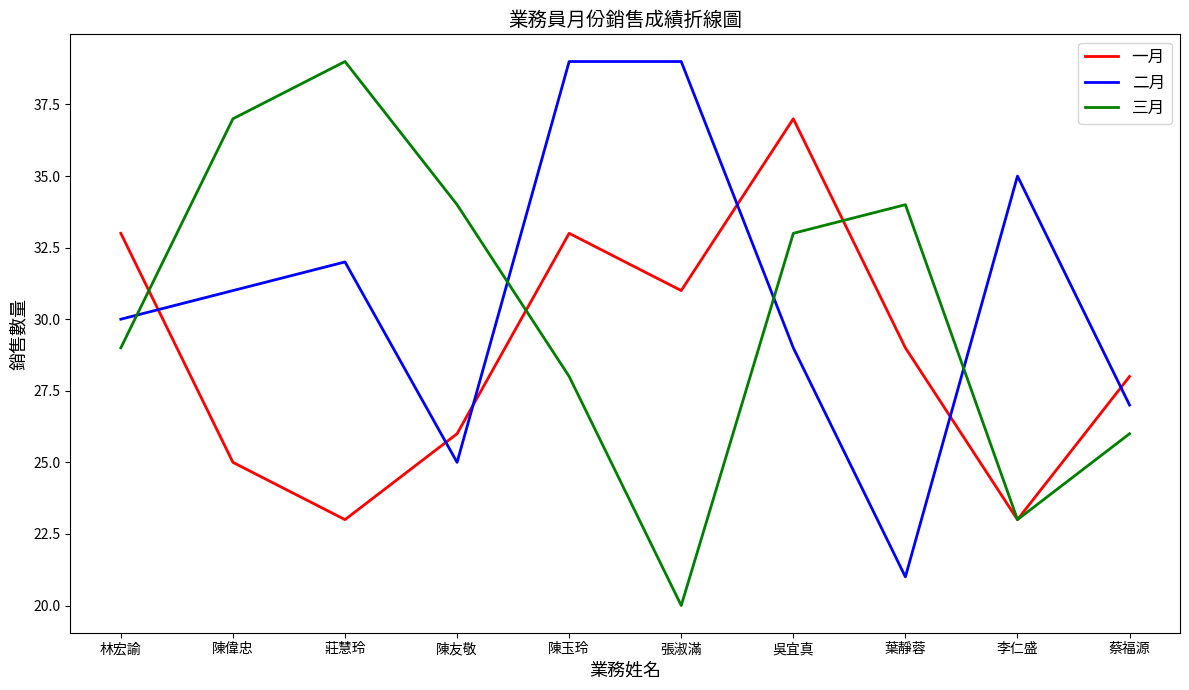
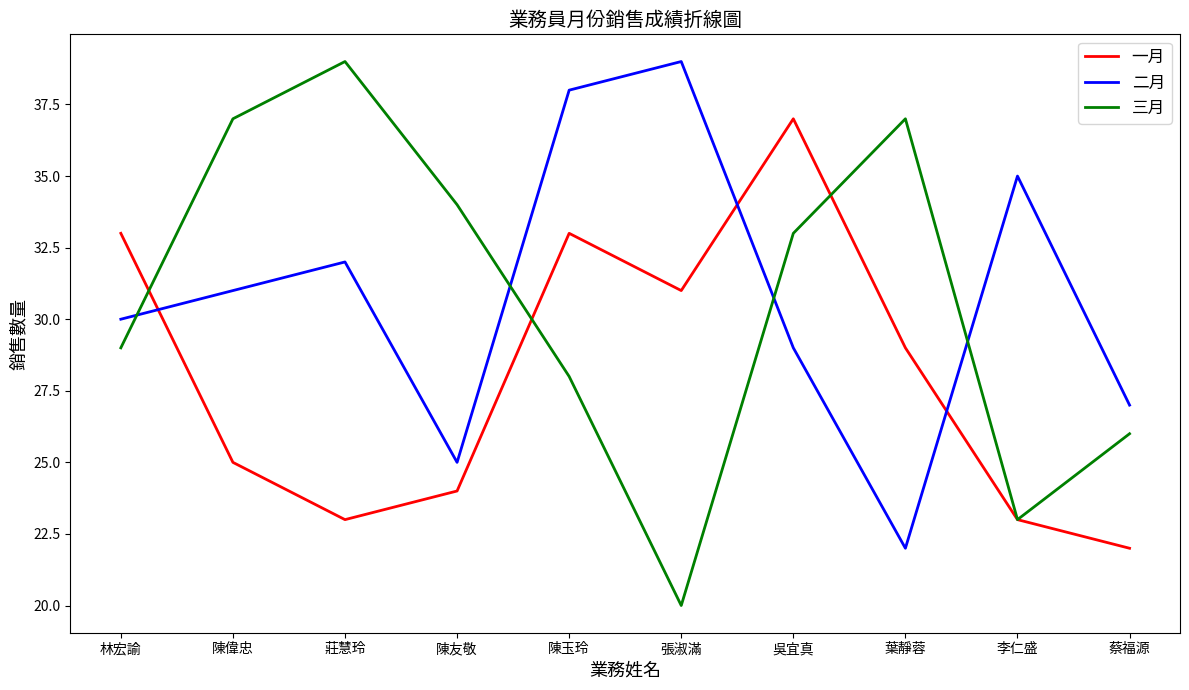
  {
    "一月": {
      "林宏諭": 33,
      "陳偉忠": 25,
      "莊慧玲": 23,
-     "陳友敬": 26,
+     "陳友敬": 24,
      "陳玉玲": 33,
      "張淑滿": 31,
      "吳宜真": 37,
      "葉靜蓉": 29,
-     "蔡福源": 28
+     "蔡福源": 22
    },
    "二月": {
      "林宏諭": 30,
      "陳偉忠": 31,
      "莊慧玲": 32,
      "陳友敬": 25,
-     "陳玉玲": 39,
+     "陳玉玲": 38,
      "張淑滿": 39,
      "吳宜真": 29,
-     "葉靜蓉": 21,
+     "葉靜蓉": 22,
      "李仁盛": 35,
      "蔡福源": 27
    },
    "三月": {
      "林宏諭": 29,
      "陳偉忠": 37,
      "莊慧玲": 39,
      "陳友敬": 34,
      "陳玉玲": 28,
      "張淑滿": 20,
      "吳宜真": 33,
-     "葉靜蓉": 34,
+     "葉靜蓉": 37,
      "蔡福源": 26
    }
  }
